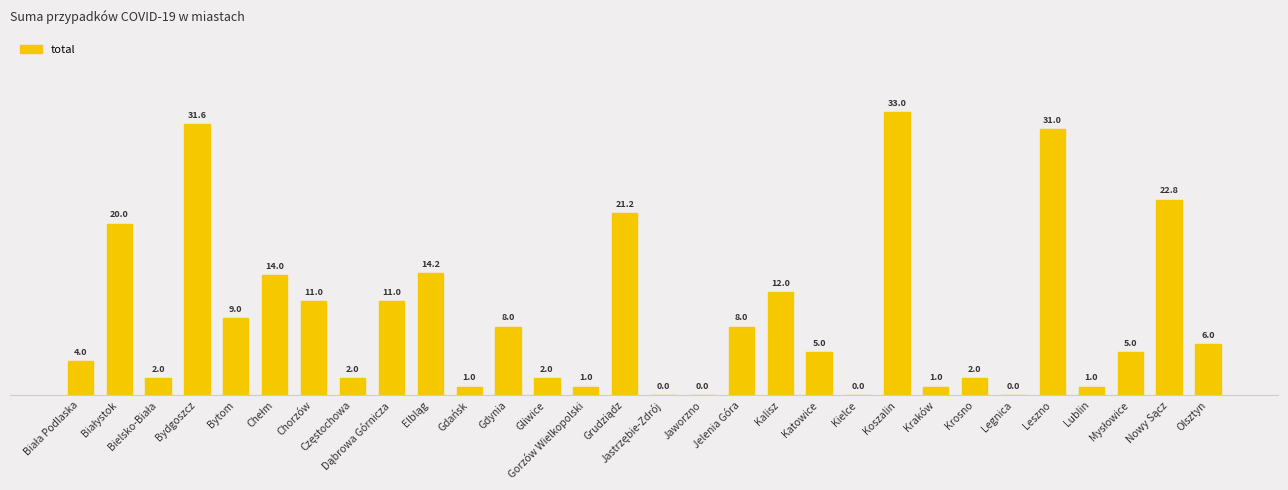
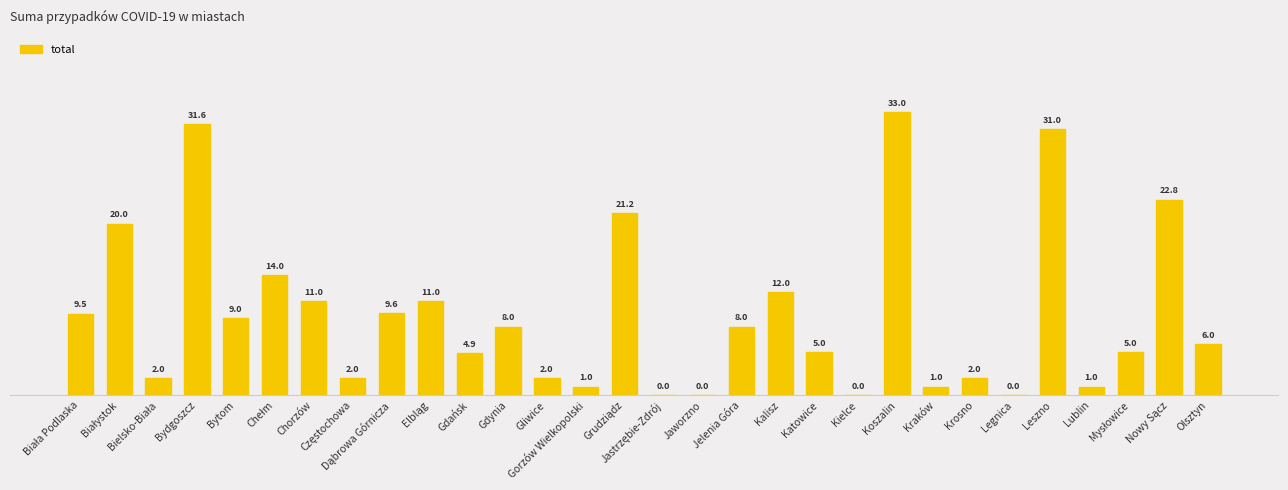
  {
-   "Biała Podlaska": 4.0,
+   "Biała Podlaska": 9.5,
    "Białystok": 20.0,
    "Bielsko-Biała": 2.0,
    "Bydgoszcz": 31.6,
    "Bytom": 9.0,
    "Chełm": 14.0,
    "Chorzów": 11.0,
    "Częstochowa": 2.0,
-   "Dąbrowa Górnicza": 11.0,
-   "Elbląg": 14.2,
-   "Gdańsk": 1.0,
+   "Dąbrowa Górnicza": 9.6,
+   "Elbląg": 11.0,
+   "Gdańsk": 4.9,
    "Gdynia": 8.0,
    "Gliwice": 2.0,
    "Gorzów Wielkopolski": 1.0,
    "Grudziądz": 21.2,
    "Jastrzębie-Zdrój": 0.0,
    "Jaworzno": 0.0,
    "Jelenia Góra": 8.0,
    "Kalisz": 12.0,
    "Katowice": 5.0,
    "Kielce": 0.0,
    "Koszalin": 33.0,
    "Kraków": 1.0,
    "Krosno": 2.0,
    "Legnica": 0.0,
    "Leszno": 31.0,
    "Lublin": 1.0,
    "Mysłowice": 5.0,
    "Nowy Sącz": 22.8,
    "Olsztyn": 6.0
  }
